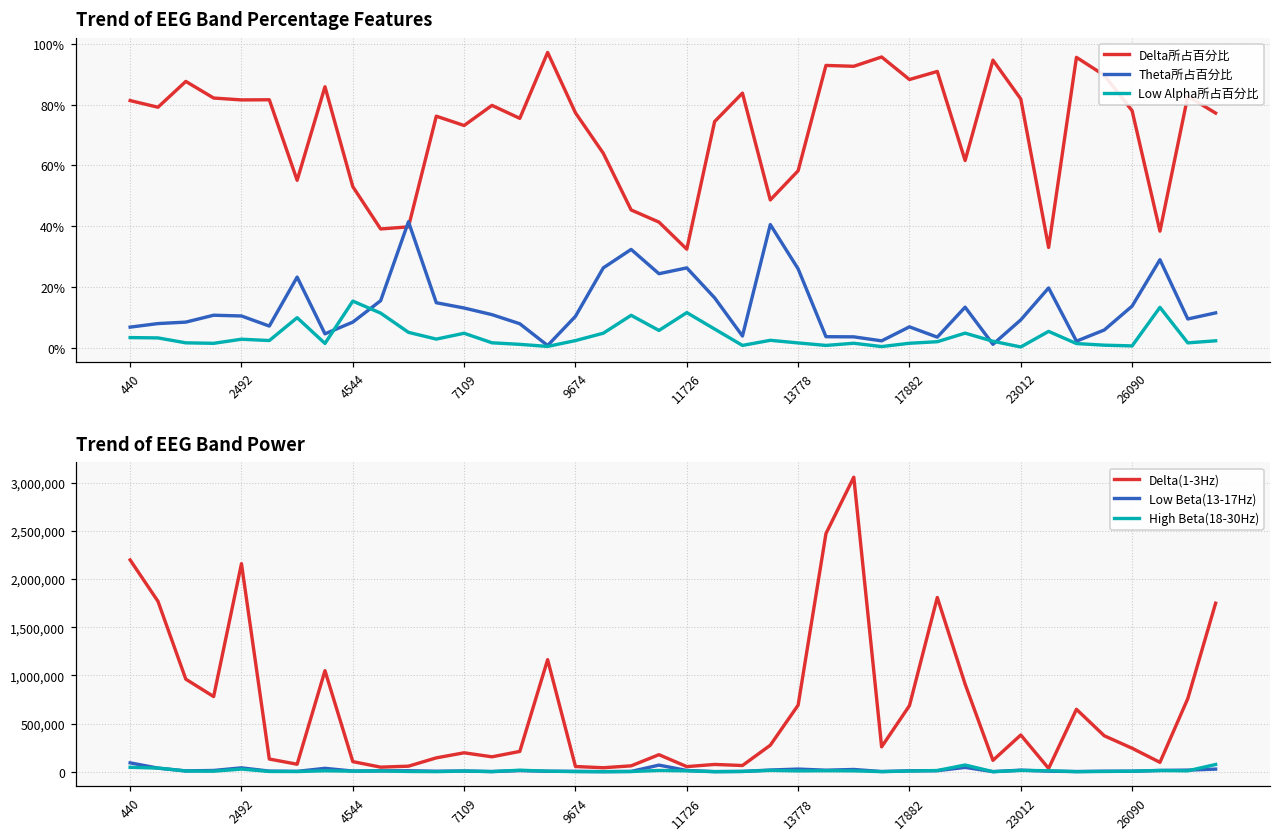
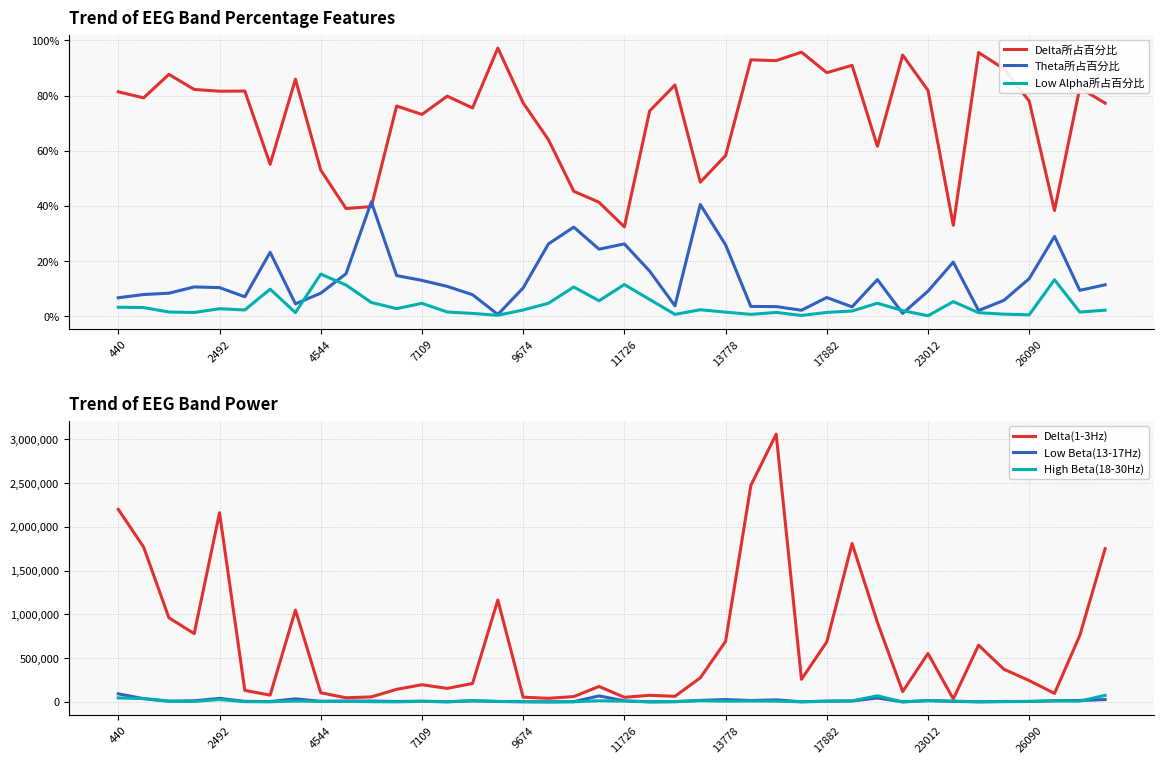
  {
    "Trend of EEG Band Percentage Features": {
      "Delta所占百分比": {
        "440": "81%",
        "2492": "82%",
        "4544": "53%",
        "7109": "73%",
        "9674": "77%",
        "11726": "32%",
        "13778": "58%",
        "17882": "88%",
        "23012": "82%",
        "26090": "78%"
      },
      "Theta所占百分比": {
        "440": "7%",
        "2492": "10%",
        "4544": "8%",
        "7109": "13%",
        "9674": "10%",
        "11726": "26%",
        "13778": "26%",
        "17882": "7%",
        "23012": "9%",
        "26090": "14%"
      },
      "Low Alpha所占百分比": {
        "440": "3%",
        "2492": "3%",
        "4544": "15%",
        "7109": "5%",
        "9674": "2%",
        "11726": "12%",
        "13778": "2%",
        "17882": "1%",
        "23012": "0%",
        "26090": "1%"
      }
    },
    "Trend of EEG Band Power": {
      "Delta(1-3Hz)": {
        "440": "2,200,000",
        "2492": "2,200,000",
        "4544": "100,000",
        "7109": "200,000",
        "9674": "100,000",
        "11726": "100,000",
        "13778": "700,000",
        "17882": "700,000",
-       "23012": "400,000",
+       "23012": "600,000",
        "26090": "200,000"
      },
      "Low Beta(13-17Hz)": {
        "440": "100,000"
      },
      "High Beta(18-30Hz)": {
        "440": "0"
      }
    }
  }
